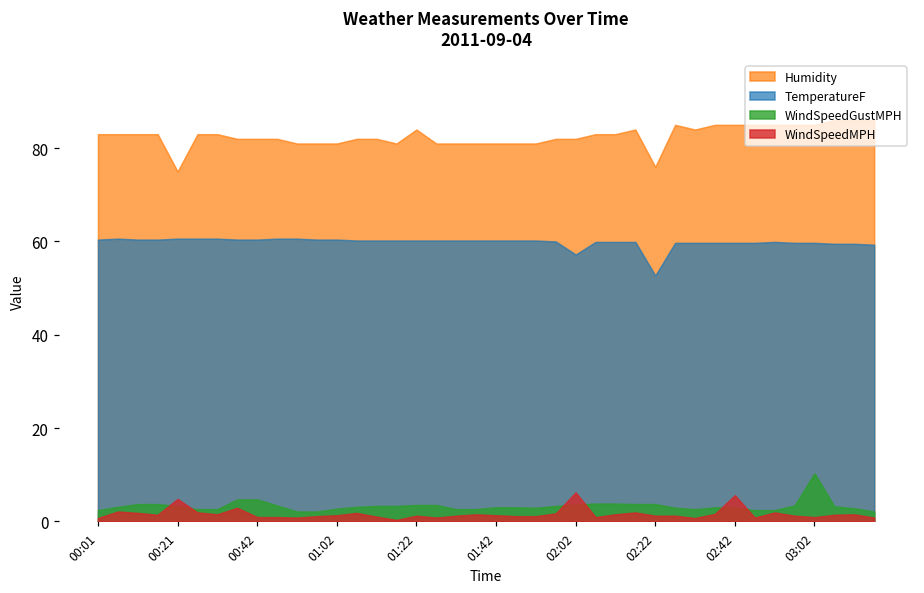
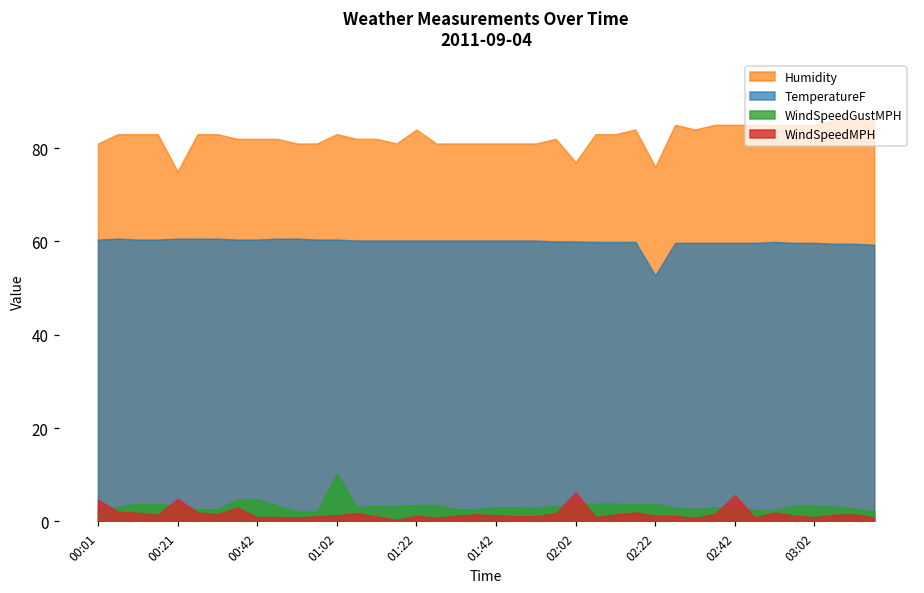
  {
    "Humidity": {
-     "00:01": 83,
+     "00:01": 81,
      "00:21": 75,
      "00:42": 82,
-     "01:02": 81,
+     "01:02": 83,
      "01:22": 84,
      "01:42": 81,
-     "02:02": 82,
+     "02:02": 77,
      "02:22": 76,
      "02:42": 85
    },
    "TemperatureF": {
      "00:01": 60,
      "00:21": 61,
      "00:42": 60,
      "01:02": 60,
      "01:22": 60,
      "01:42": 60,
-     "02:02": 57,
+     "02:02": 60,
      "02:22": 53,
      "02:42": 60,
      "03:02": 60
    },
    "WindSpeedGustMPH": {
      "00:01": 2,
      "00:21": 3,
      "00:42": 5,
-     "01:02": 3,
+     "01:02": 10,
      "01:22": 4,
      "01:42": 3,
      "02:02": 4,
      "02:22": 4,
      "02:42": 3,
-     "03:02": 10
+     "03:02": 3
    },
    "WindSpeedMPH": {
-     "00:01": 1,
+     "00:01": 5,
      "00:21": 5,
      "00:42": 1,
      "01:02": 1,
      "01:22": 1,
      "01:42": 1,
      "02:02": 6,
      "02:22": 1,
      "02:42": 6,
      "03:02": 1
    }
  }
